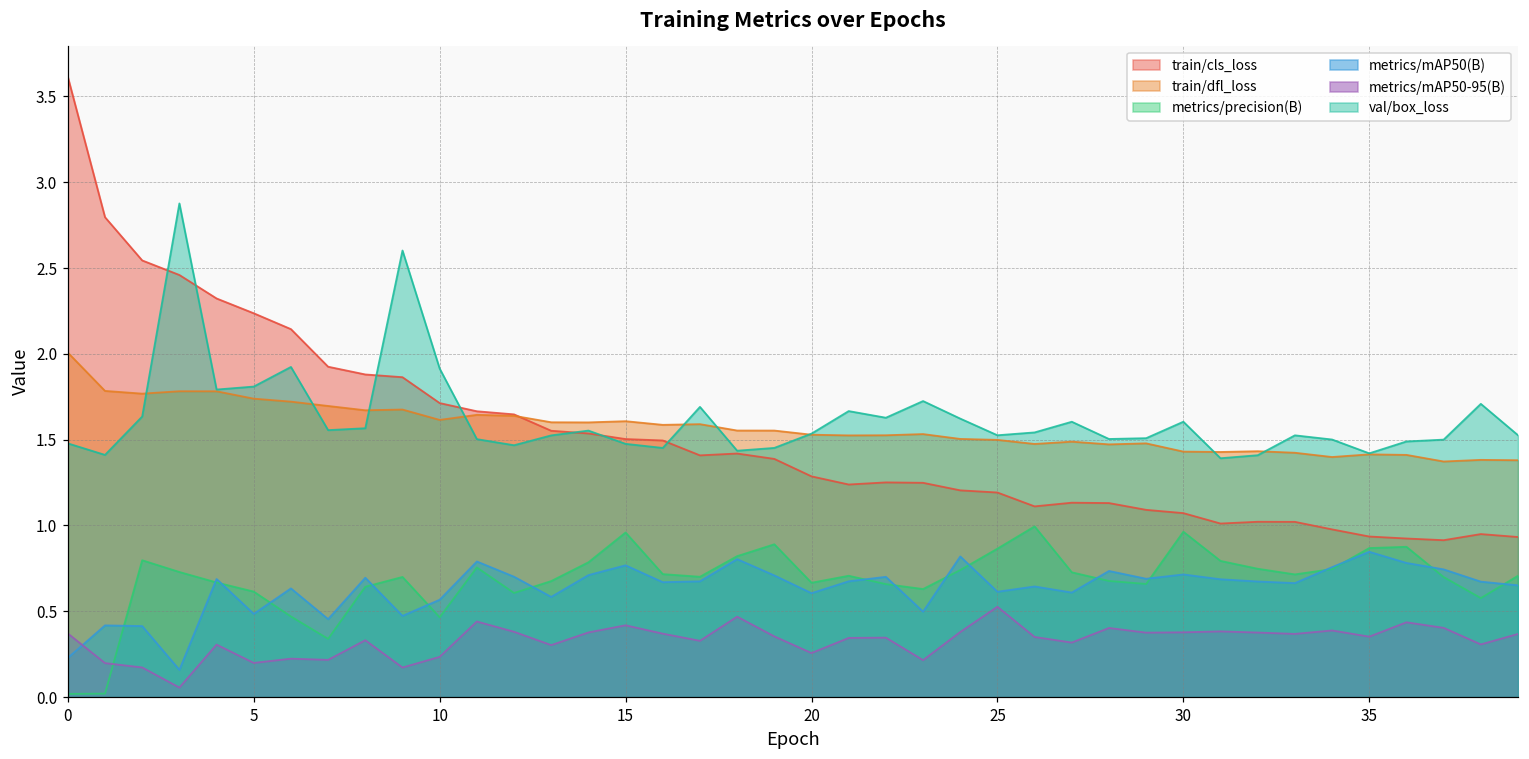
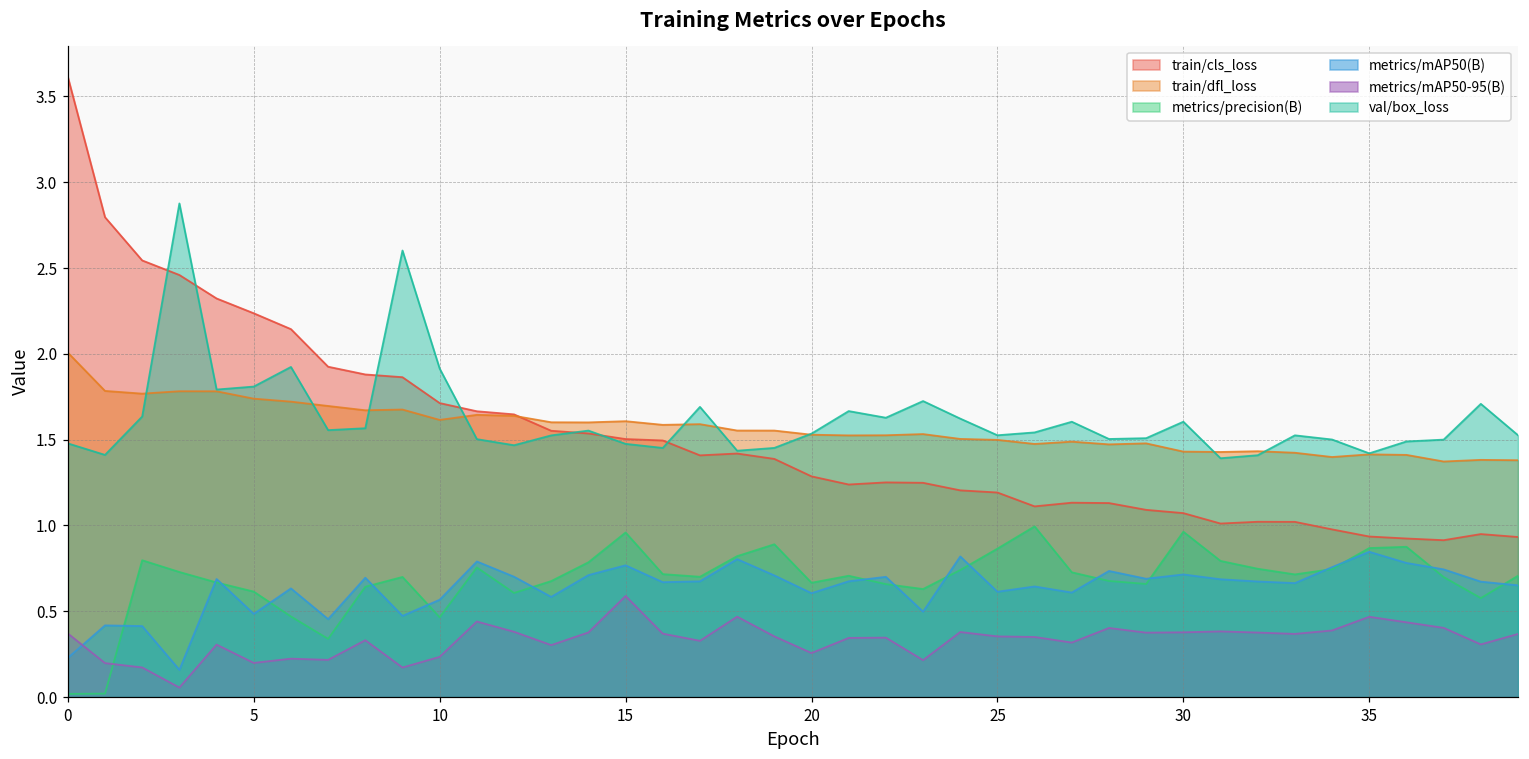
  {
    "metrics/mAP50-95(B)": {
      "0": 0.37,
      "5": 0.20,
      "10": 0.23,
-     "15": 0.42,
+     "15": 0.59,
      "20": 0.26,
-     "25": 0.53,
+     "25": 0.35,
      "30": 0.38,
-     "35": 0.35
+     "35": 0.47
    }
  }
